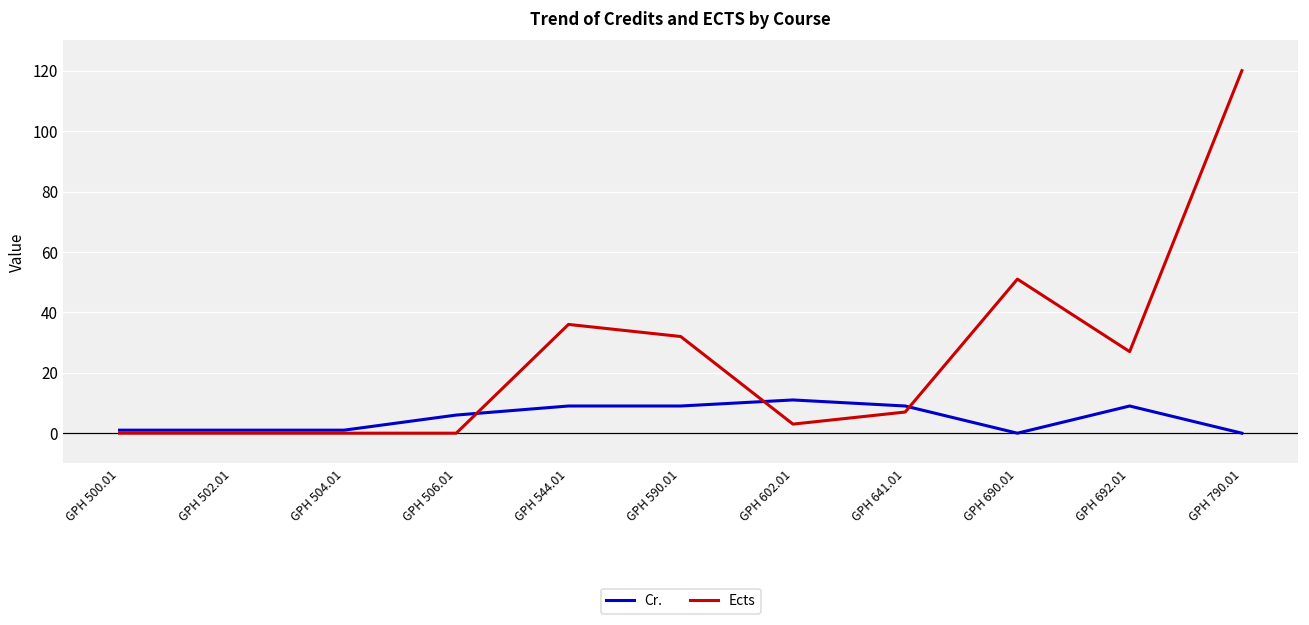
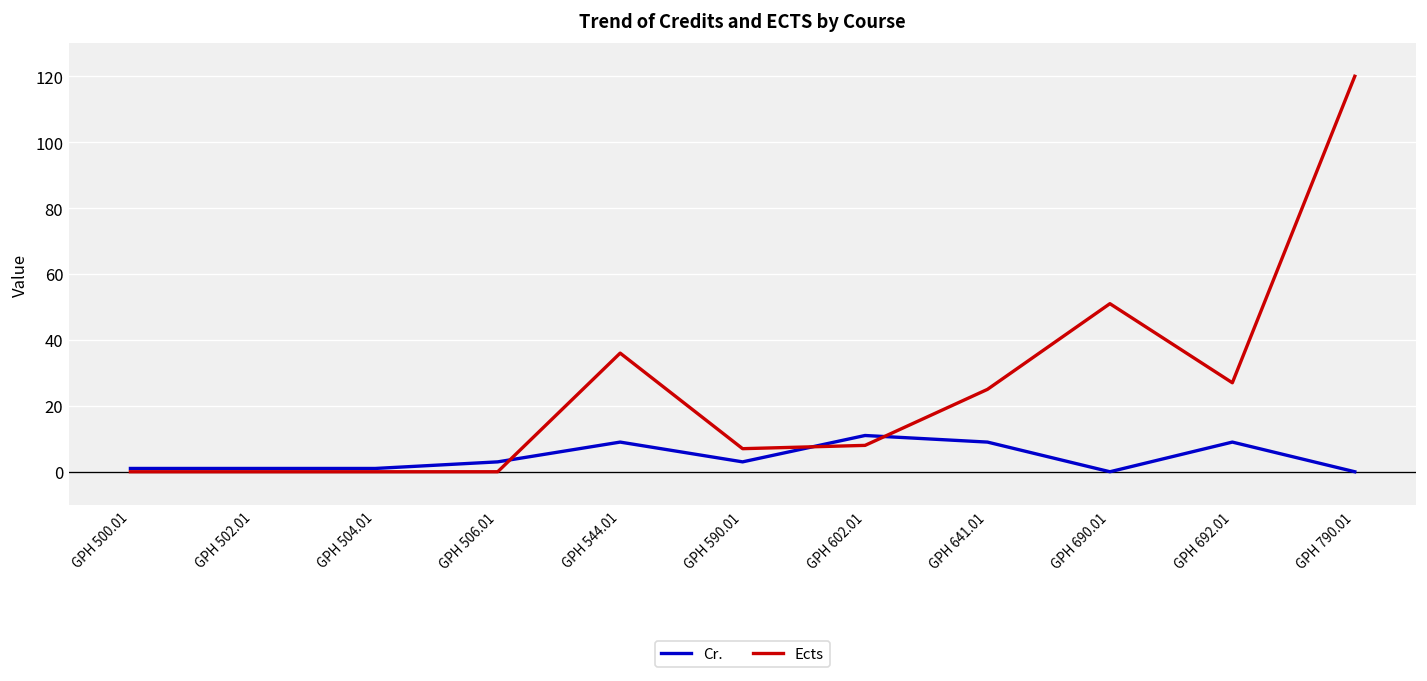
  {
    "Cr.": {
      "GPH 500.01": 1,
      "GPH 502.01": 1,
      "GPH 504.01": 1,
-     "GPH 506.01": 6,
+     "GPH 506.01": 3,
      "GPH 544.01": 9,
-     "GPH 590.01": 9,
+     "GPH 590.01": 3,
      "GPH 602.01": 11,
      "GPH 641.01": 9,
      "GPH 690.01": 0,
      "GPH 692.01": 9,
      "GPH 790.01": 0
    },
    "Ects": {
      "GPH 500.01": 0,
      "GPH 502.01": 0,
      "GPH 504.01": 0,
      "GPH 506.01": 0,
      "GPH 544.01": 36,
-     "GPH 590.01": 32,
-     "GPH 602.01": 3,
-     "GPH 641.01": 7,
+     "GPH 590.01": 7,
+     "GPH 602.01": 8,
+     "GPH 641.01": 25,
      "GPH 690.01": 51,
      "GPH 692.01": 27,
      "GPH 790.01": 120
    }
  }
